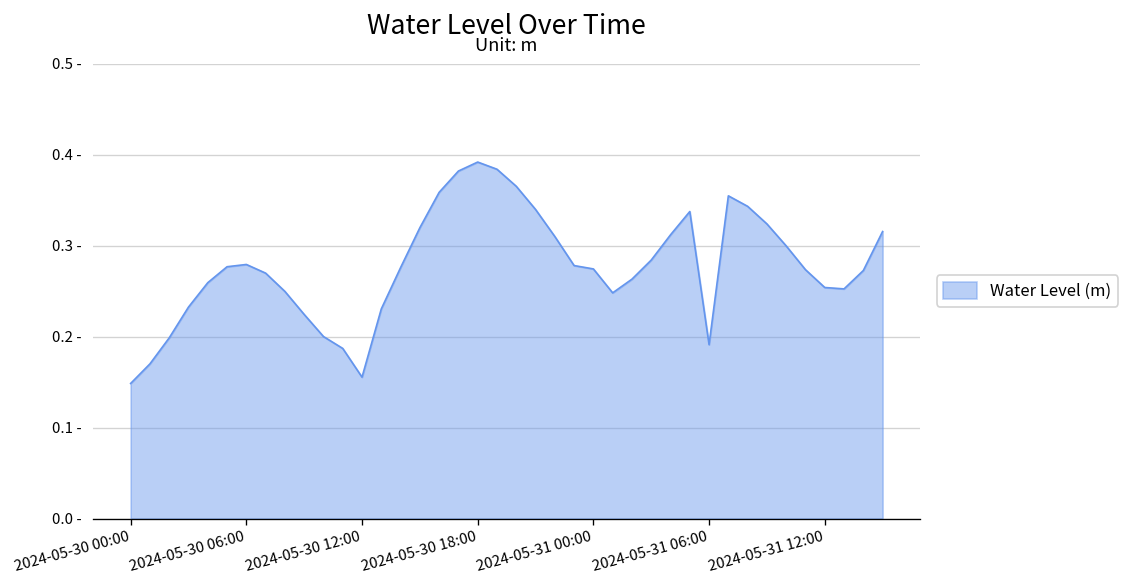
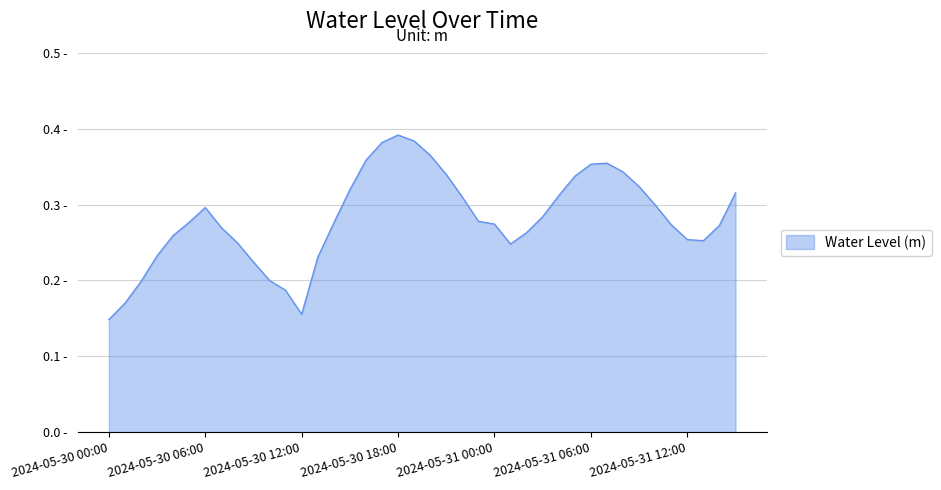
  {
    "2024-05-30 00:00": "0.15 -",
-   "2024-05-30 06:00": "0.28 -",
+   "2024-05-30 06:00": "0.30 -",
    "2024-05-30 12:00": "0.16 -",
    "2024-05-30 18:00": "0.39 -",
    "2024-05-31 00:00": "0.27 -",
-   "2024-05-31 06:00": "0.19 -",
+   "2024-05-31 06:00": "0.35 -",
    "2024-05-31 12:00": "0.25 -"
  }
